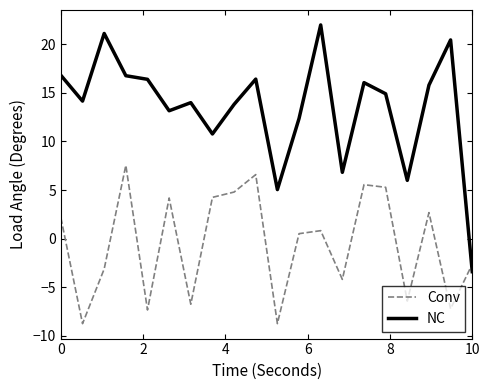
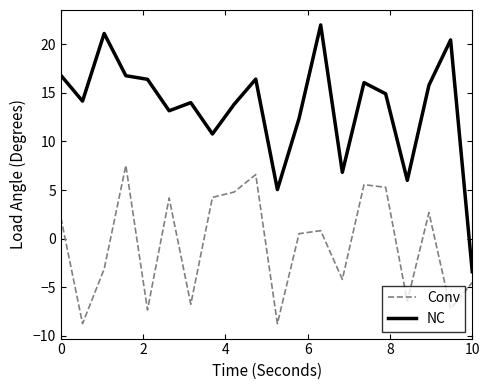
  {
    "Conv": {
      "0": 2,
-     "10": -3
+     "10": -5
    },
    "NC": {
      "0": 17,
      "10": -3
    }
  }
